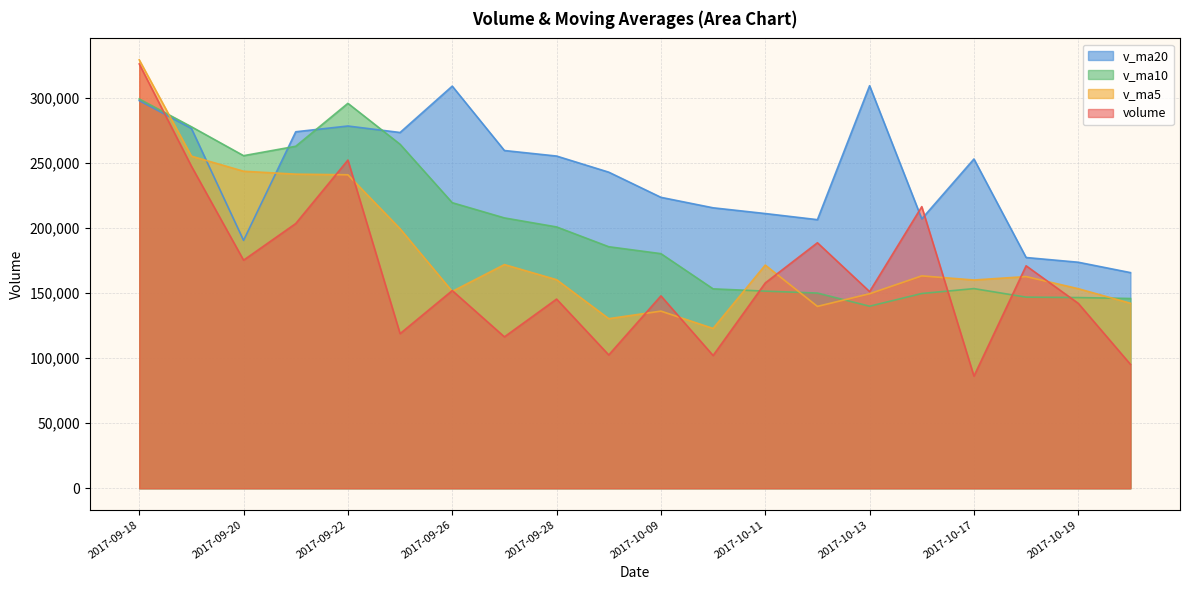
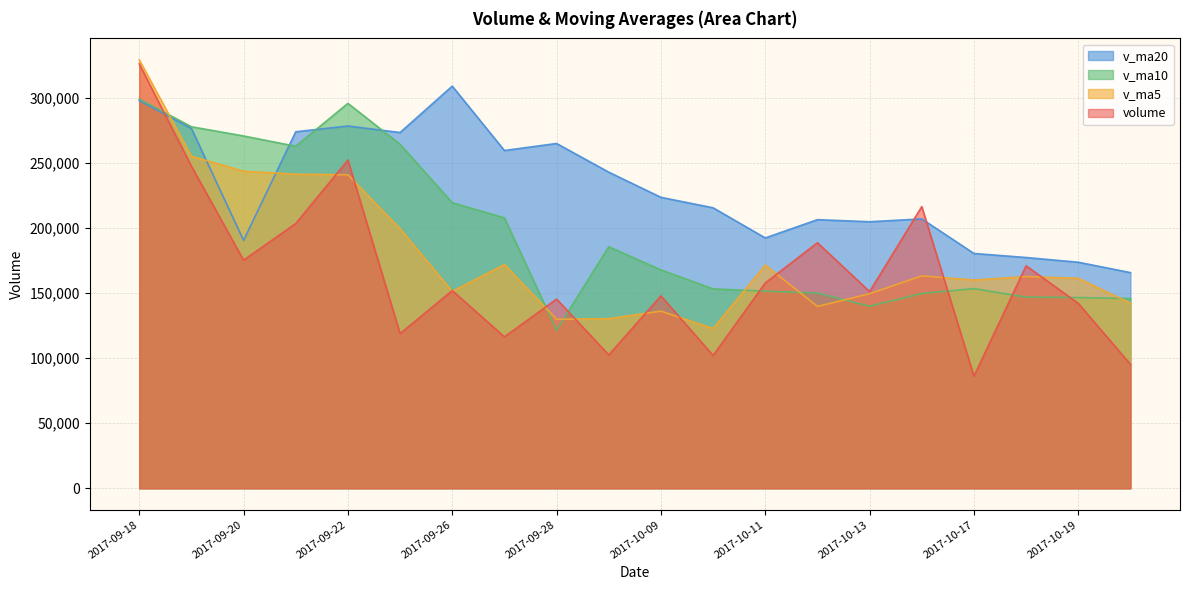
  {
    "v_ma20": {
      "2017-09-20": "191,000",
      "2017-09-22": "279,000",
      "2017-09-26": "309,000",
-     "2017-09-28": "256,000",
+     "2017-09-28": "265,000",
      "2017-10-09": "224,000",
-     "2017-10-11": "211,000",
-     "2017-10-13": "310,000",
-     "2017-10-17": "253,000",
+     "2017-10-11": "193,000",
+     "2017-10-13": "205,000",
+     "2017-10-17": "181,000",
      "2017-10-19": "174,000"
    },
    "v_ma10": {
-     "2017-09-20": "256,000",
+     "2017-09-20": "271,000",
      "2017-09-22": "296,000",
      "2017-09-26": "220,000",
-     "2017-09-28": "201,000",
-     "2017-10-09": "180,000",
+     "2017-09-28": "122,000",
+     "2017-10-09": "168,000",
      "2017-10-11": "152,000",
      "2017-10-13": "140,000",
      "2017-10-17": "154,000",
      "2017-10-19": "147,000"
    },
    "v_ma5": {
      "2017-09-18": "330,000",
      "2017-09-20": "244,000",
      "2017-09-22": "241,000",
-     "2017-09-28": "160,000",
+     "2017-09-28": "130,000",
      "2017-10-09": "136,000",
      "2017-10-11": "172,000",
      "2017-10-17": "160,000",
-     "2017-10-19": "154,000"
+     "2017-10-19": "162,000"
    },
    "volume": {
      "2017-09-18": "326,000",
      "2017-09-20": "175,000",
      "2017-09-22": "252,000",
      "2017-09-28": "146,000",
      "2017-10-09": "148,000",
      "2017-10-11": "158,000",
      "2017-10-17": "86,000",
      "2017-10-19": "142,000"
    }
  }
